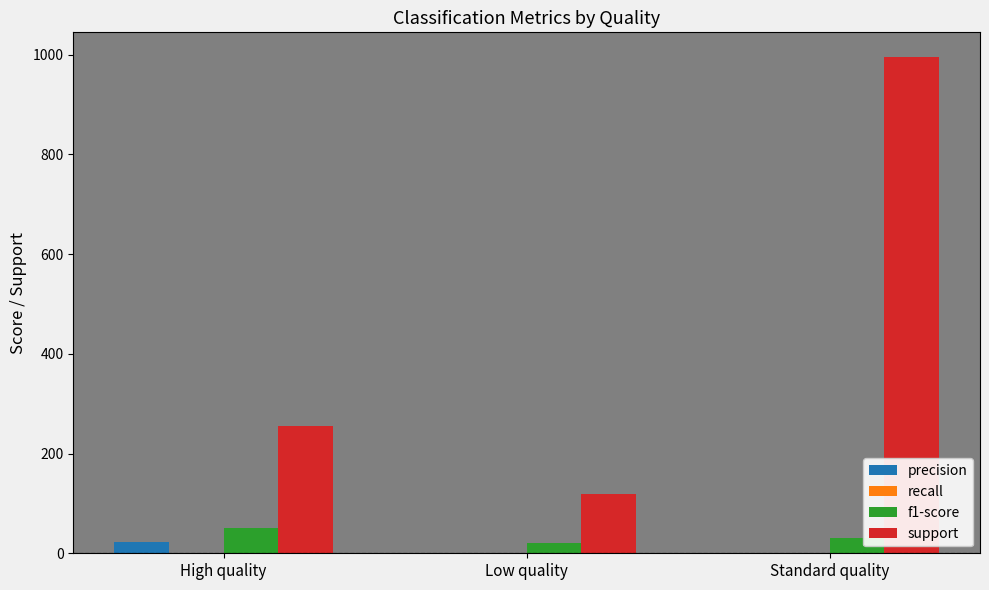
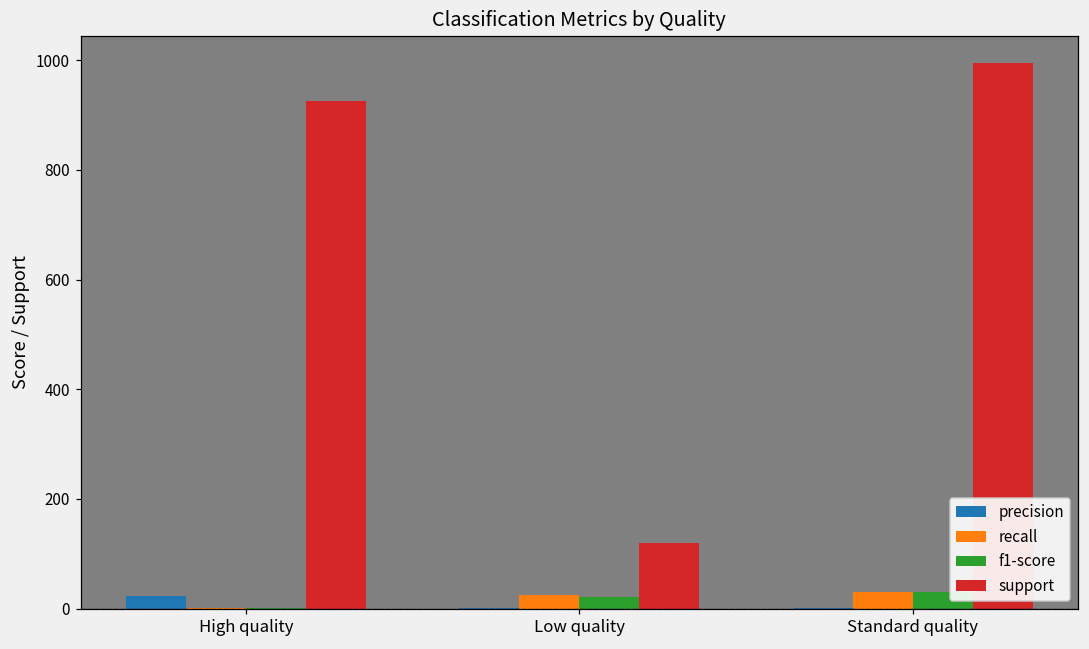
  {
    "precision": {
      "High quality": 20
    },
    "recall": {
-     "Low quality": 0,
-     "Standard quality": 0
+     "Low quality": 30,
+     "Standard quality": 30
    },
    "f1-score": {
-     "High quality": 50,
+     "High quality": 0,
      "Low quality": 20,
      "Standard quality": 30
    },
    "support": {
-     "High quality": 260,
+     "High quality": 930,
      "Low quality": 120,
      "Standard quality": 1000
    }
  }
